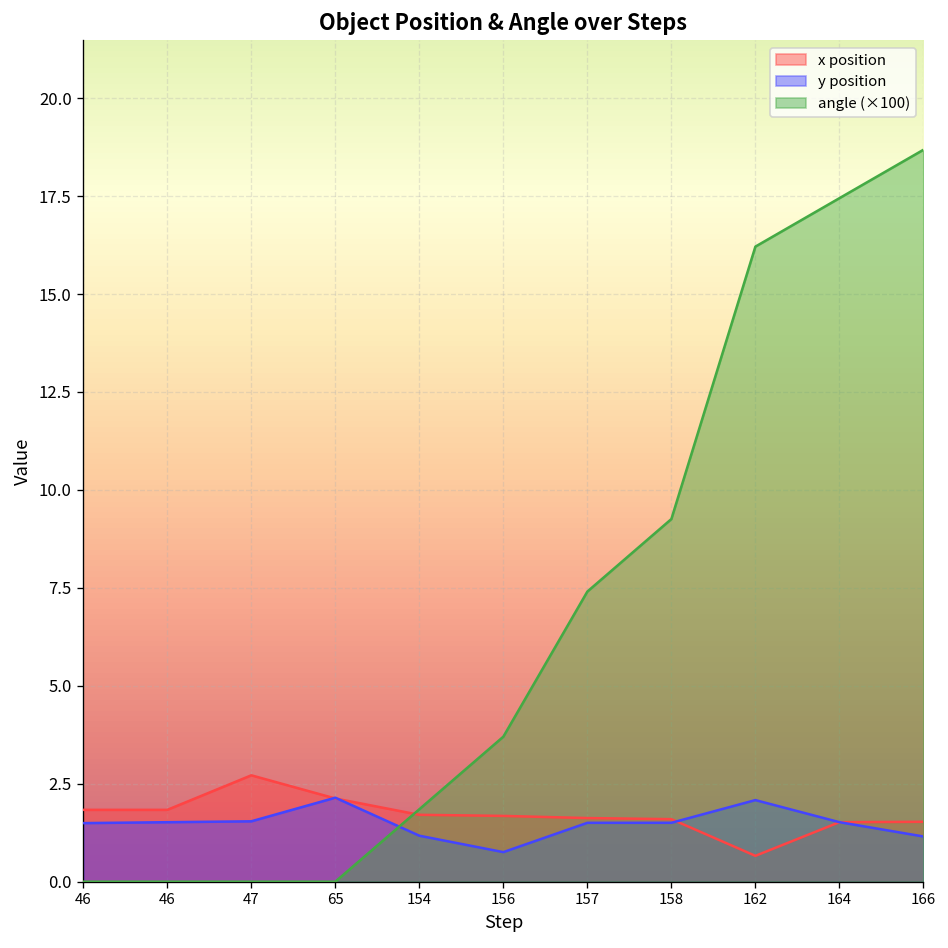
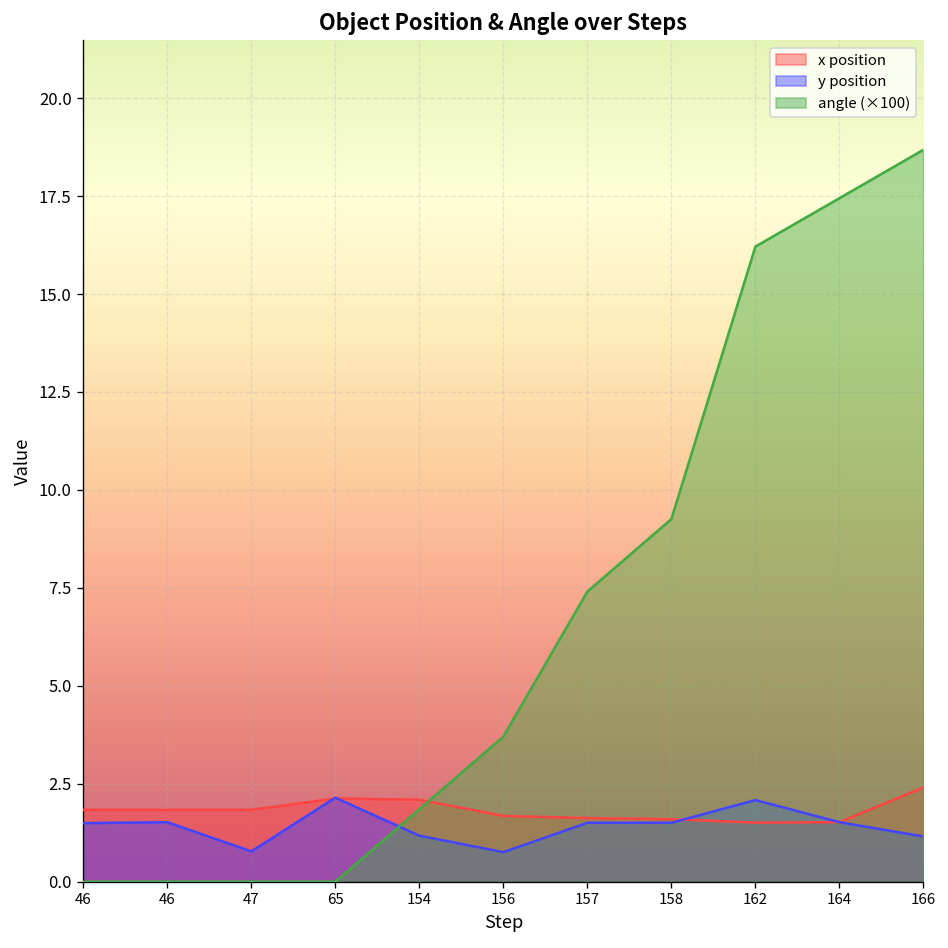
  {
    "x position": {
-     "47": 2.7,
-     "154": 1.7,
+     "47": 1.8,
+     "154": 2.1,
      "156": 1.7,
      "157": 1.6,
      "158": 1.6,
-     "162": 0.7,
-     "166": 1.5
+     "162": 1.5,
+     "166": 2.4
    },
    "y position": {
-     "47": 1.5,
+     "47": 0.8,
      "154": 1.2,
      "156": 0.8,
      "157": 1.5,
      "158": 1.5,
      "162": 2.1,
      "166": 1.2
    },
    "angle (×100)": {
      "47": 0.0,
      "65": 0.0,
      "154": 1.8,
      "156": 3.7,
      "157": 7.4,
      "158": 9.3,
      "162": 16.2,
      "164": 17.4,
      "166": 18.7
    }
  }
